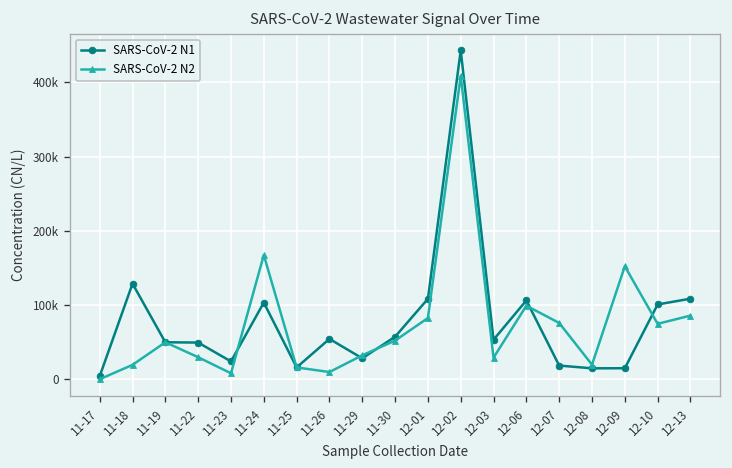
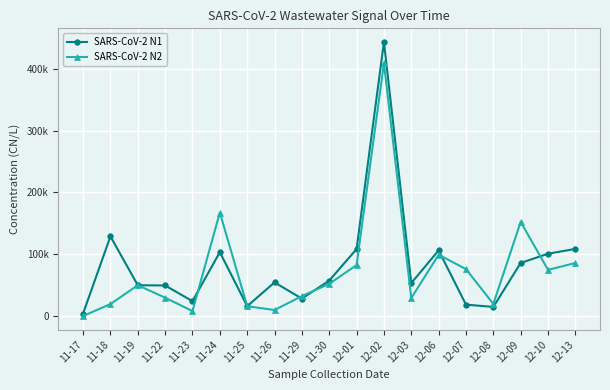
  {
    "SARS-CoV-2 N1": {
      "11-18": 130000,
      "11-22": 50000,
      "11-23": 20000,
      "11-24": 100000,
      "11-26": 50000,
      "11-30": 60000,
      "12-01": 110000,
      "12-02": 440000,
      "12-03": 50000,
      "12-06": 110000,
      "12-07": 20000,
      "12-08": 10000,
-     "12-09": 10000,
+     "12-09": 90000,
      "12-10": 100000,
      "12-13": 110000
    },
    "SARS-CoV-2 N2": {
      "11-18": 20000,
      "11-22": 30000,
      "11-23": 10000,
      "11-24": 170000,
      "11-26": 10000,
      "11-30": 50000,
      "12-01": 80000,
      "12-02": 410000,
      "12-03": 30000,
      "12-06": 100000,
      "12-07": 80000,
      "12-08": 20000,
      "12-09": 150000,
      "12-10": 70000,
      "12-13": 90000
    }
  }
